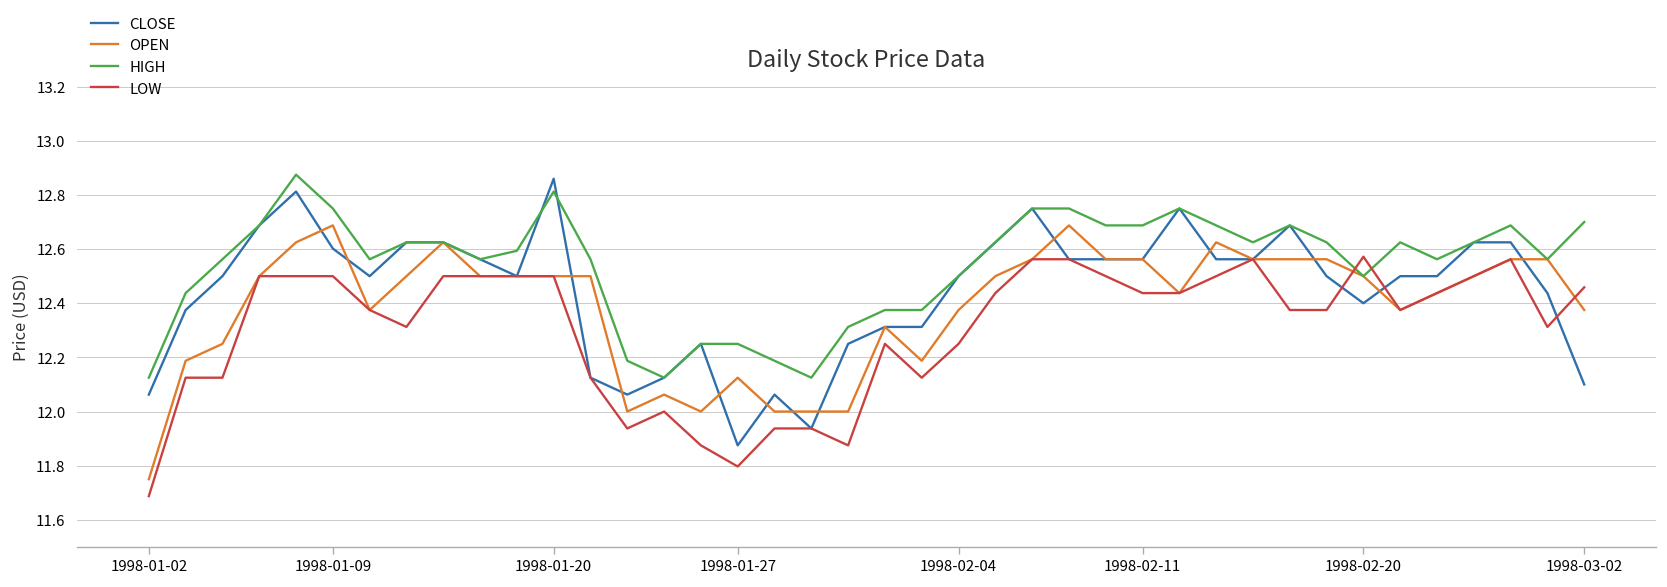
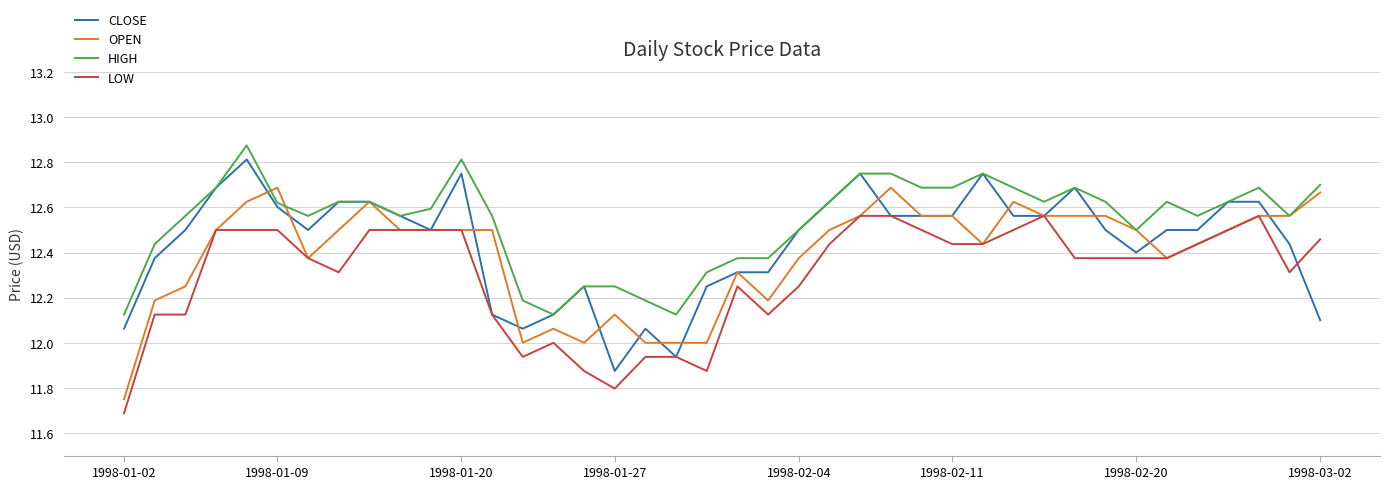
  {
    "CLOSE": {
      "1998-01-02": 12.06,
      "1998-01-09": 12.60,
-     "1998-01-20": 12.86,
+     "1998-01-20": 12.75,
      "1998-01-27": 11.88,
      "1998-02-20": 12.40,
      "1998-03-02": 12.10
    },
    "OPEN": {
      "1998-01-02": 11.75,
      "1998-01-09": 12.69,
      "1998-01-27": 12.13,
      "1998-02-04": 12.38,
-     "1998-03-02": 12.38
+     "1998-03-02": 12.67
    },
    "HIGH": {
      "1998-01-02": 12.13,
-     "1998-01-09": 12.75,
+     "1998-01-09": 12.62,
      "1998-01-20": 12.81,
      "1998-01-27": 12.25,
      "1998-02-11": 12.69,
      "1998-03-02": 12.70
    },
    "LOW": {
      "1998-01-02": 11.69,
      "1998-01-09": 12.50,
      "1998-01-27": 11.80,
      "1998-02-04": 12.25,
      "1998-02-11": 12.44,
-     "1998-02-20": 12.57,
+     "1998-02-20": 12.38,
      "1998-03-02": 12.46
    }
  }
